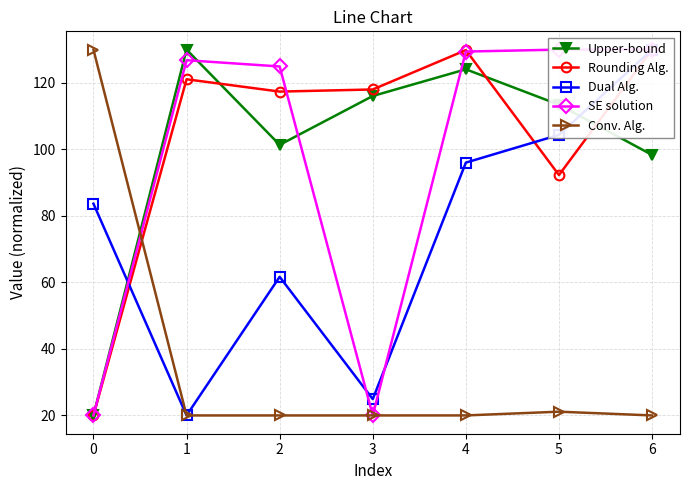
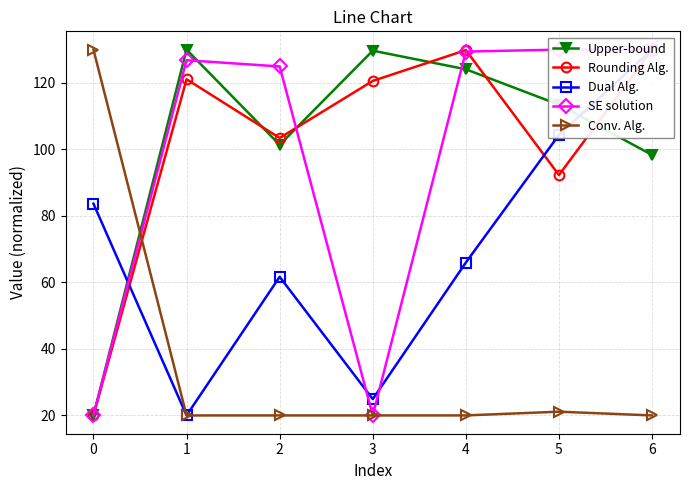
  {
    "Upper-bound": {
      "1": 130,
      "2": 101,
-     "3": 116,
+     "3": 130,
      "4": 124,
      "6": 98
    },
    "Rounding Alg.": {
      "1": 121,
-     "2": 117,
-     "3": 118,
+     "2": 103,
+     "3": 121,
      "5": 92
    },
    "Dual Alg.": {
      "0": 84,
      "2": 62,
      "3": 25,
-     "4": 96
+     "4": 66
    },
    "SE solution": {
      "1": 127,
      "2": 125
    },
    "Conv. Alg.": {
      "0": 130,
      "2": 20,
      "4": 20,
      "5": 21,
      "6": 20
    }
  }
